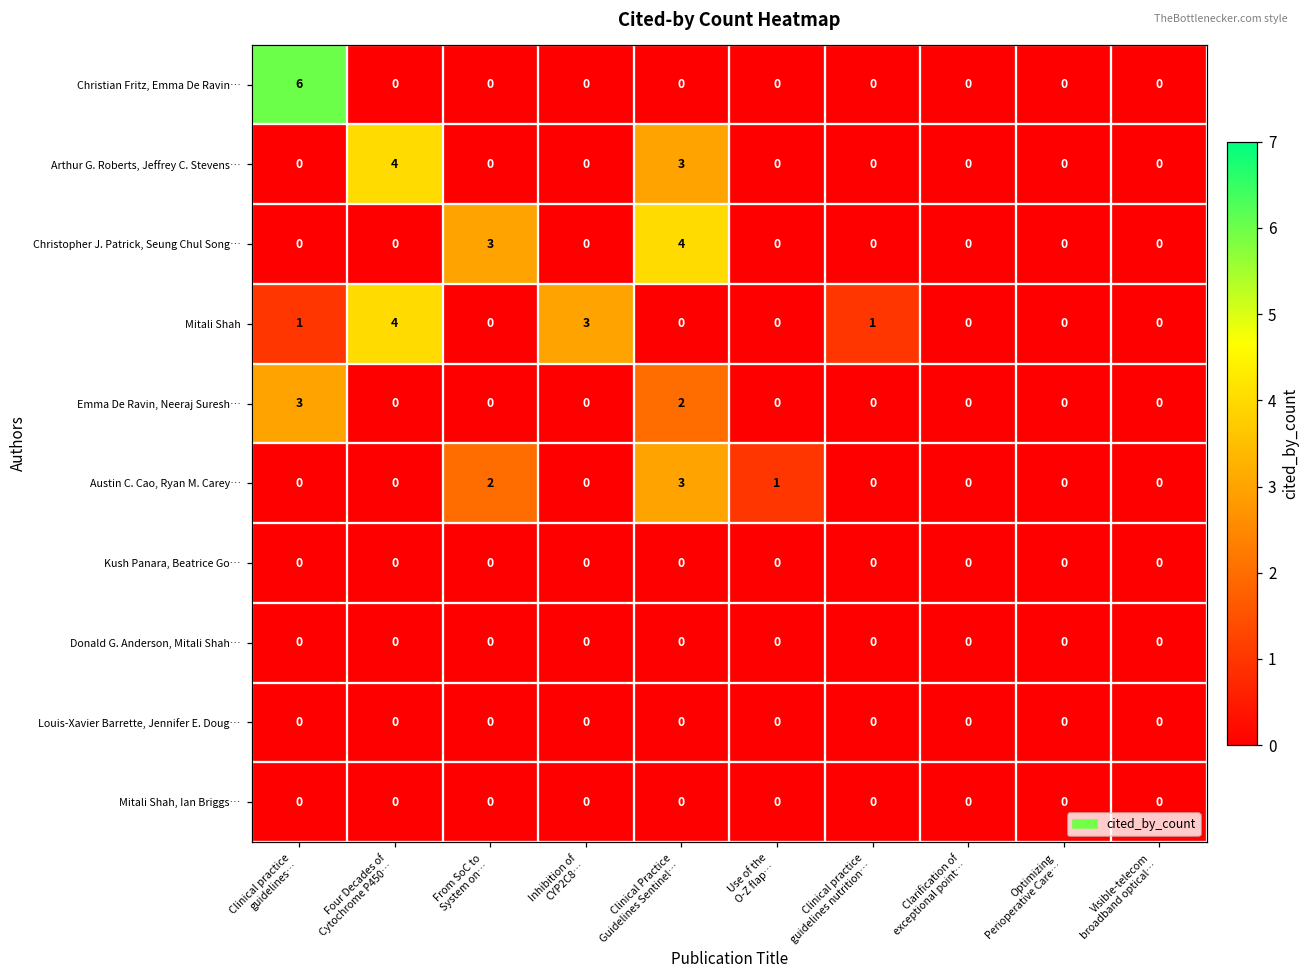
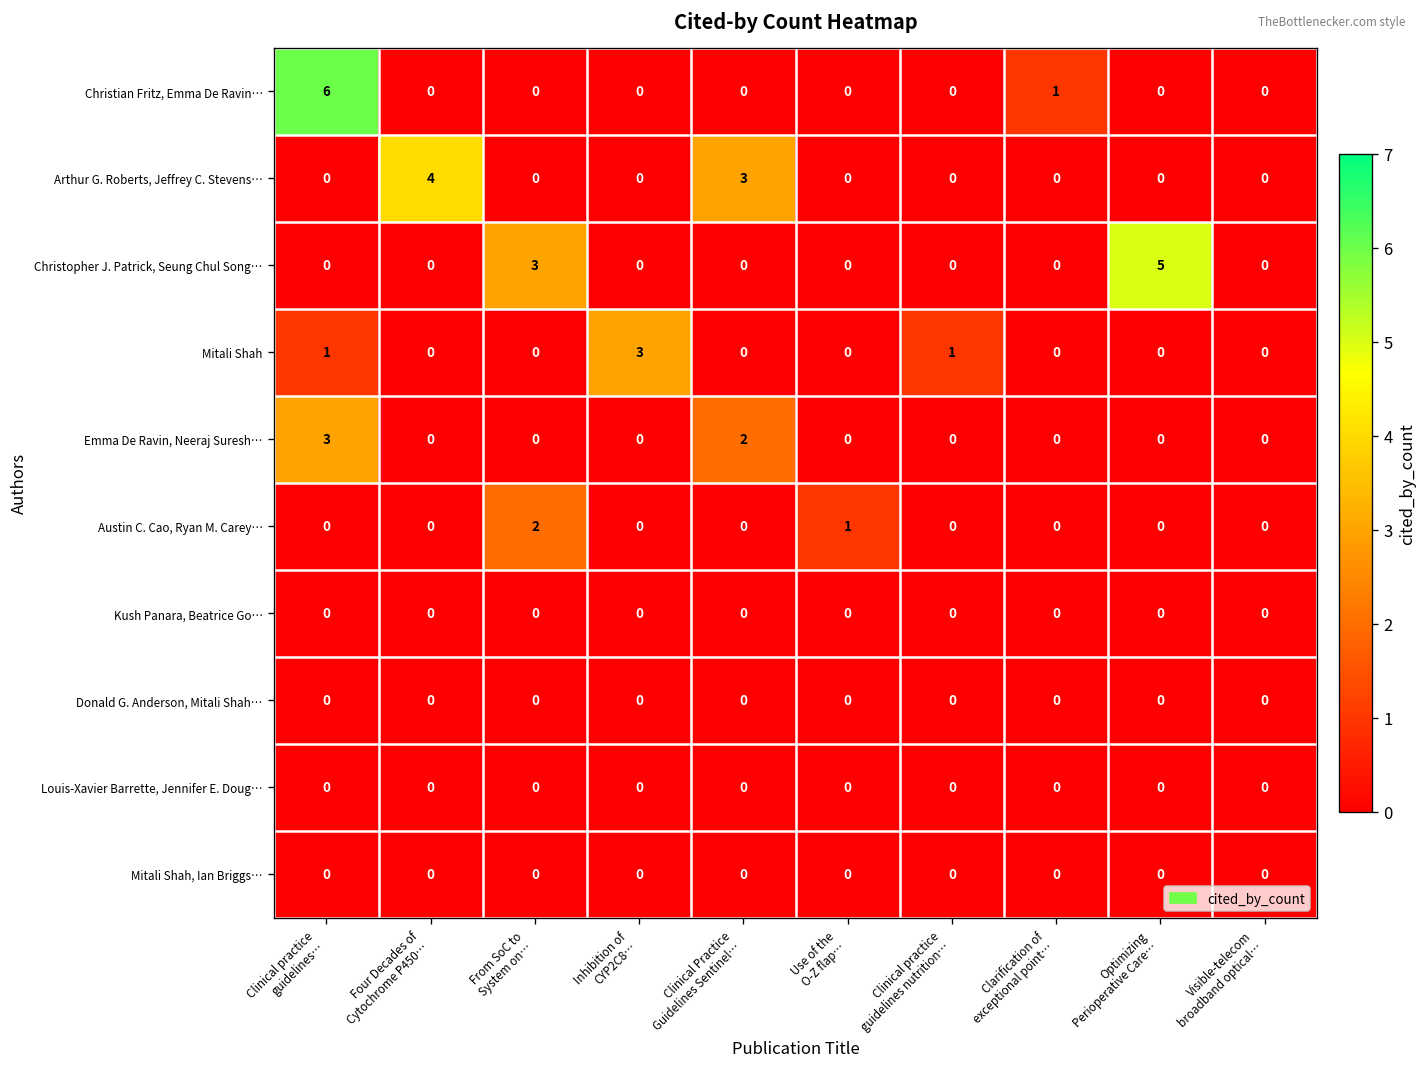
  {
    "Christian Fritz, Emma De Ravin…": {
      "Clinical practice guidelines…": 6,
      "Four Decades of Cytochrome P450…": 0,
      "From SoC to System on…": 0,
      "Inhibition of CYP2C8…": 0,
      "Clinical Practice Guidelines Sentinel…": 0,
      "Use of the O-Z flap…": 0,
      "Clinical practice guidelines nutrition…": 0,
-     "Clarification of exceptional point…": 0,
+     "Clarification of exceptional point…": 1,
      "Optimizing Perioperative Care…": 0,
      "Visible-telecom broadband optical…": 0
    },
    "Arthur G. Roberts, Jeffrey C. Stevens…": {
      "Clinical practice guidelines…": 0,
      "Four Decades of Cytochrome P450…": 4,
      "From SoC to System on…": 0,
      "Inhibition of CYP2C8…": 0,
      "Clinical Practice Guidelines Sentinel…": 3,
      "Use of the O-Z flap…": 0,
      "Clinical practice guidelines nutrition…": 0,
      "Clarification of exceptional point…": 0,
      "Optimizing Perioperative Care…": 0,
      "Visible-telecom broadband optical…": 0
    },
    "Christopher J. Patrick, Seung Chul Song…": {
      "Clinical practice guidelines…": 0,
      "Four Decades of Cytochrome P450…": 0,
      "From SoC to System on…": 3,
      "Inhibition of CYP2C8…": 0,
-     "Clinical Practice Guidelines Sentinel…": 4,
+     "Clinical Practice Guidelines Sentinel…": 0,
      "Use of the O-Z flap…": 0,
      "Clinical practice guidelines nutrition…": 0,
      "Clarification of exceptional point…": 0,
-     "Optimizing Perioperative Care…": 0,
+     "Optimizing Perioperative Care…": 5,
      "Visible-telecom broadband optical…": 0
    },
    "Mitali Shah": {
      "Clinical practice guidelines…": 1,
-     "Four Decades of Cytochrome P450…": 4,
+     "Four Decades of Cytochrome P450…": 0,
      "From SoC to System on…": 0,
      "Inhibition of CYP2C8…": 3,
      "Clinical Practice Guidelines Sentinel…": 0,
      "Use of the O-Z flap…": 0,
      "Clinical practice guidelines nutrition…": 1,
      "Clarification of exceptional point…": 0,
      "Optimizing Perioperative Care…": 0,
      "Visible-telecom broadband optical…": 0
    },
    "Emma De Ravin, Neeraj Suresh…": {
      "Clinical practice guidelines…": 3,
      "Four Decades of Cytochrome P450…": 0,
      "From SoC to System on…": 0,
      "Inhibition of CYP2C8…": 0,
      "Clinical Practice Guidelines Sentinel…": 2,
      "Use of the O-Z flap…": 0,
      "Clinical practice guidelines nutrition…": 0,
      "Clarification of exceptional point…": 0,
      "Optimizing Perioperative Care…": 0,
      "Visible-telecom broadband optical…": 0
    },
    "Austin C. Cao, Ryan M. Carey…": {
      "Clinical practice guidelines…": 0,
      "Four Decades of Cytochrome P450…": 0,
      "From SoC to System on…": 2,
      "Inhibition of CYP2C8…": 0,
-     "Clinical Practice Guidelines Sentinel…": 3,
+     "Clinical Practice Guidelines Sentinel…": 0,
      "Use of the O-Z flap…": 1,
      "Clinical practice guidelines nutrition…": 0,
      "Clarification of exceptional point…": 0,
      "Optimizing Perioperative Care…": 0,
      "Visible-telecom broadband optical…": 0
    },
    "Kush Panara, Beatrice Go…": {
      "Clinical practice guidelines…": 0,
      "Four Decades of Cytochrome P450…": 0,
      "From SoC to System on…": 0,
      "Inhibition of CYP2C8…": 0,
      "Clinical Practice Guidelines Sentinel…": 0,
      "Use of the O-Z flap…": 0,
      "Clinical practice guidelines nutrition…": 0,
      "Clarification of exceptional point…": 0,
      "Optimizing Perioperative Care…": 0,
      "Visible-telecom broadband optical…": 0
    },
    "Donald G. Anderson, Mitali Shah…": {
      "Clinical practice guidelines…": 0,
      "Four Decades of Cytochrome P450…": 0,
      "From SoC to System on…": 0,
      "Inhibition of CYP2C8…": 0,
      "Clinical Practice Guidelines Sentinel…": 0,
      "Use of the O-Z flap…": 0,
      "Clinical practice guidelines nutrition…": 0,
      "Clarification of exceptional point…": 0,
      "Optimizing Perioperative Care…": 0,
      "Visible-telecom broadband optical…": 0
    },
    "Louis-Xavier Barrette, Jennifer E. Doug…": {
      "Clinical practice guidelines…": 0,
      "Four Decades of Cytochrome P450…": 0,
      "From SoC to System on…": 0,
      "Inhibition of CYP2C8…": 0,
      "Clinical Practice Guidelines Sentinel…": 0,
      "Use of the O-Z flap…": 0,
      "Clinical practice guidelines nutrition…": 0,
      "Clarification of exceptional point…": 0,
      "Optimizing Perioperative Care…": 0,
      "Visible-telecom broadband optical…": 0
    },
    "Mitali Shah, Ian Briggs…": {
      "Clinical practice guidelines…": 0,
      "Four Decades of Cytochrome P450…": 0,
      "From SoC to System on…": 0,
      "Inhibition of CYP2C8…": 0,
      "Clinical Practice Guidelines Sentinel…": 0,
      "Use of the O-Z flap…": 0,
      "Clinical practice guidelines nutrition…": 0,
      "Clarification of exceptional point…": 0,
      "Optimizing Perioperative Care…": 0,
      "Visible-telecom broadband optical…": 0
    }
  }
